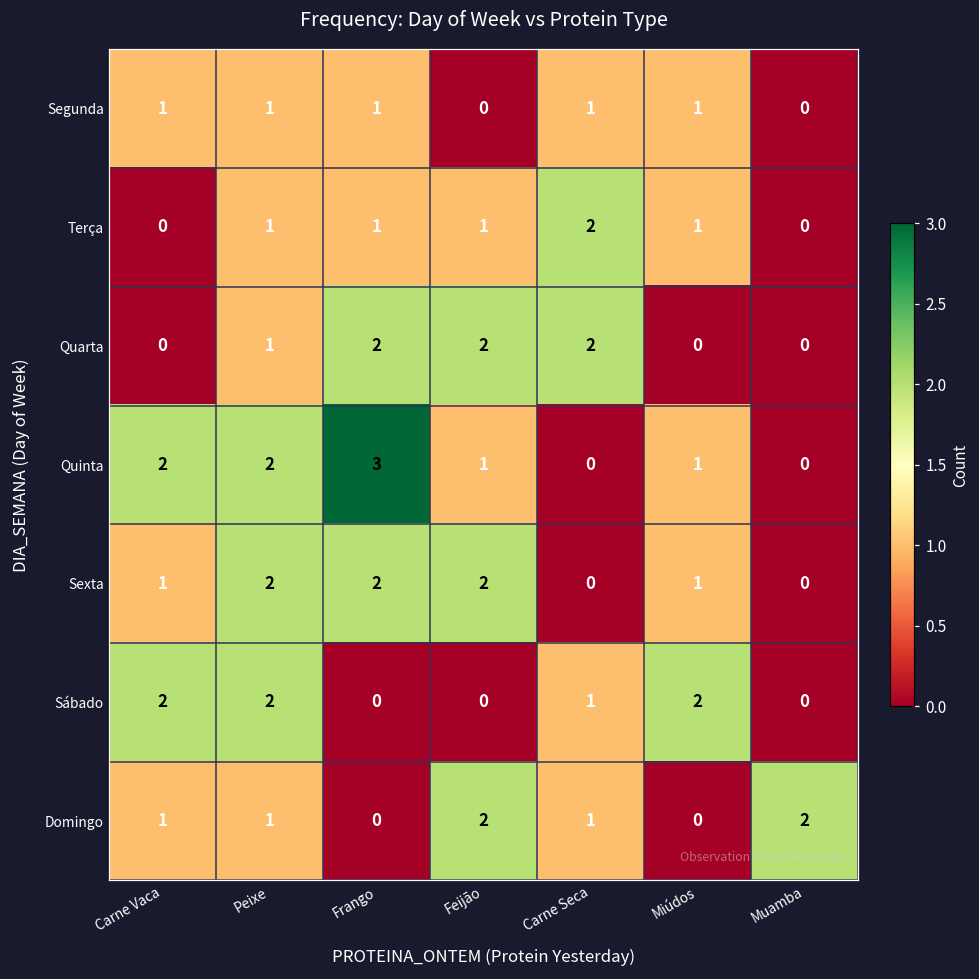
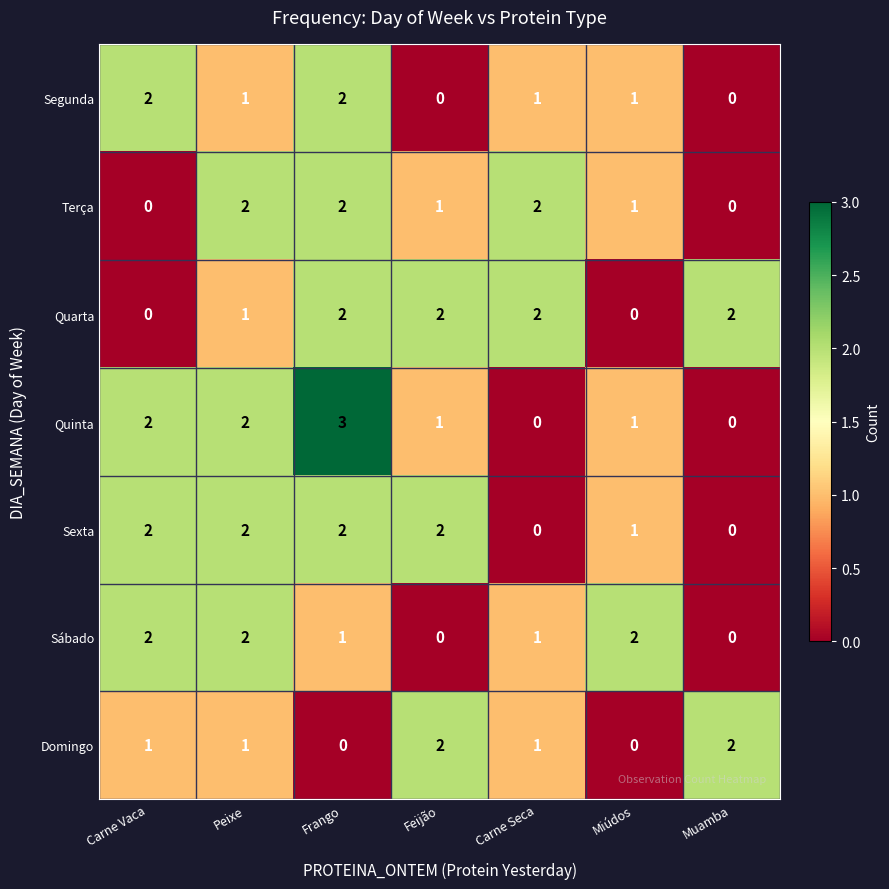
  {
    "Segunda": {
-     "Carne Vaca": 1,
+     "Carne Vaca": 2,
      "Peixe": 1,
-     "Frango": 1,
+     "Frango": 2,
      "Feijão": 0,
      "Carne Seca": 1,
      "Miúdos": 1,
      "Muamba": 0
    },
    "Terça": {
      "Carne Vaca": 0,
-     "Peixe": 1,
-     "Frango": 1,
+     "Peixe": 2,
+     "Frango": 2,
      "Feijão": 1,
      "Carne Seca": 2,
      "Miúdos": 1,
      "Muamba": 0
    },
    "Quarta": {
      "Carne Vaca": 0,
      "Peixe": 1,
      "Frango": 2,
      "Feijão": 2,
      "Carne Seca": 2,
      "Miúdos": 0,
-     "Muamba": 0
+     "Muamba": 2
    },
    "Quinta": {
      "Carne Vaca": 2,
      "Peixe": 2,
      "Frango": 3,
      "Feijão": 1,
      "Carne Seca": 0,
      "Miúdos": 1,
      "Muamba": 0
    },
    "Sexta": {
-     "Carne Vaca": 1,
+     "Carne Vaca": 2,
      "Peixe": 2,
      "Frango": 2,
      "Feijão": 2,
      "Carne Seca": 0,
      "Miúdos": 1,
      "Muamba": 0
    },
    "Sábado": {
      "Carne Vaca": 2,
      "Peixe": 2,
-     "Frango": 0,
+     "Frango": 1,
      "Feijão": 0,
      "Carne Seca": 1,
      "Miúdos": 2,
      "Muamba": 0
    },
    "Domingo": {
      "Carne Vaca": 1,
      "Peixe": 1,
      "Frango": 0,
      "Feijão": 2,
      "Carne Seca": 1,
      "Miúdos": 0
    }
  }
